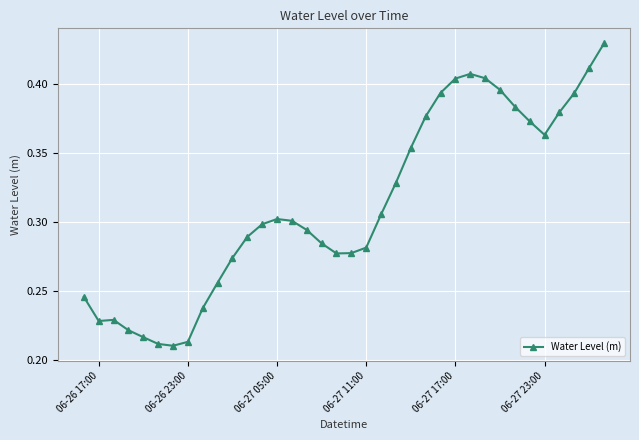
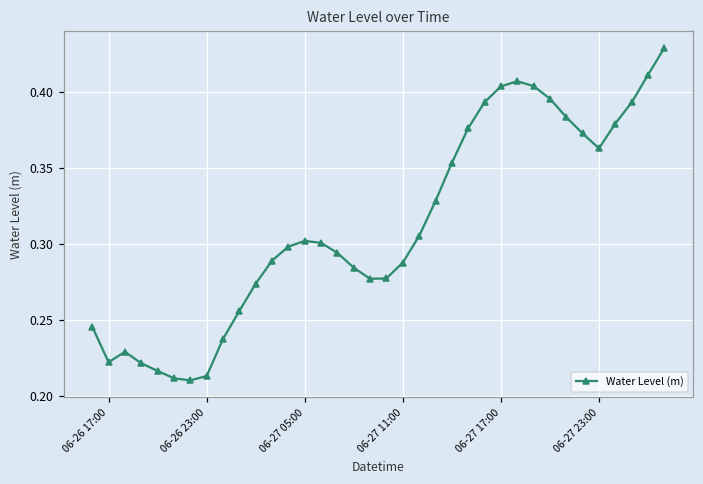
  {
-   "06-26 17:00": 0.228,
+   "06-26 17:00": 0.222,
    "06-26 23:00": 0.213,
    "06-27 05:00": 0.302,
-   "06-27 11:00": 0.281,
+   "06-27 11:00": 0.288,
    "06-27 17:00": 0.404,
    "06-27 23:00": 0.363
  }
